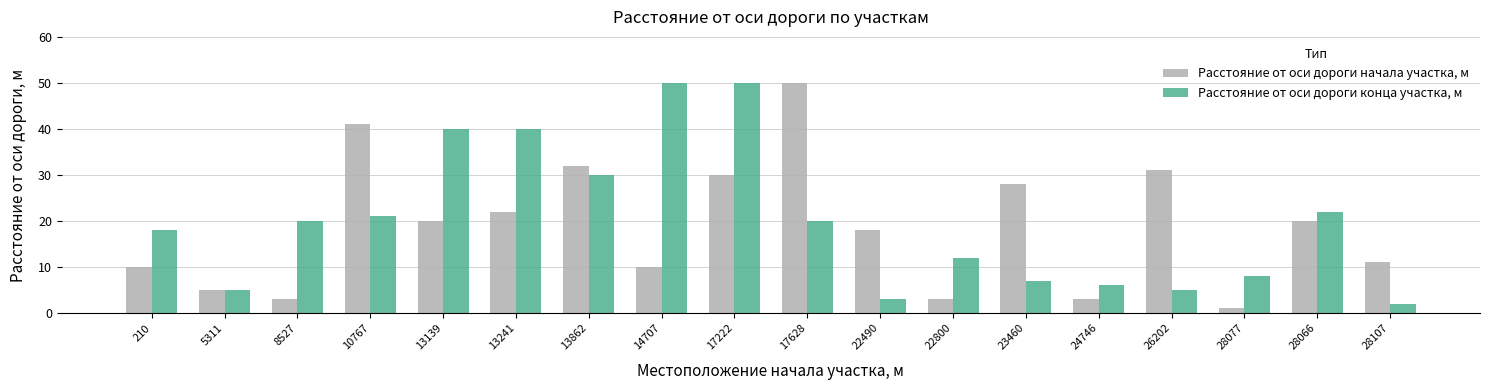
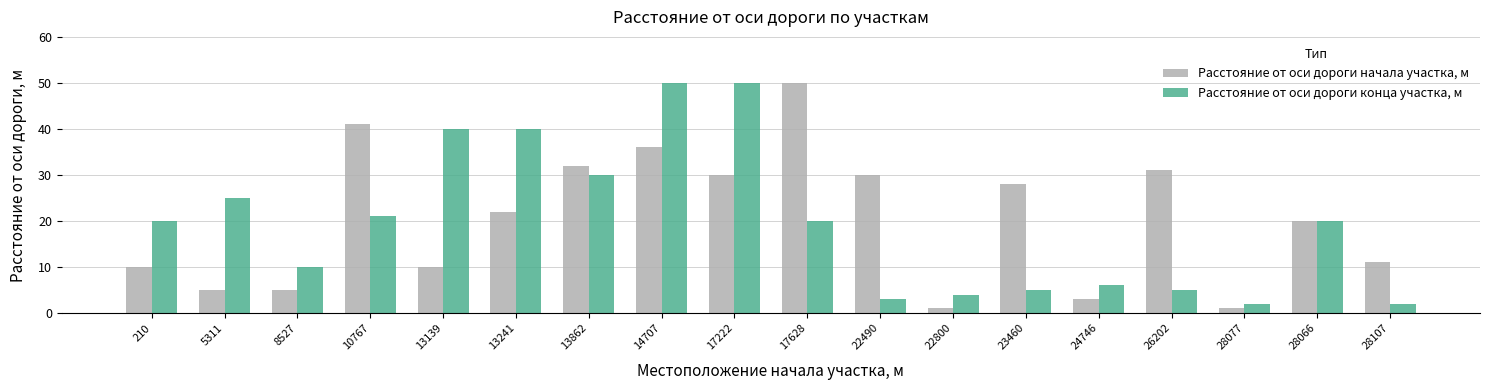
  {
    "Расстояние от оси дороги начала участка, м": {
      "210": 10,
      "5311": 5,
-     "8527": 3,
+     "8527": 5,
      "10767": 41,
-     "13139": 20,
+     "13139": 10,
      "13241": 22,
      "13862": 32,
-     "14707": 10,
+     "14707": 36,
      "17222": 30,
      "17628": 50,
-     "22490": 18,
-     "22800": 3,
+     "22490": 30,
+     "22800": 1,
      "23460": 28,
      "24746": 3,
      "26202": 31,
      "28077": 1,
      "28066": 20,
      "28107": 11
    },
    "Расстояние от оси дороги конца участка, м": {
-     "210": 18,
-     "5311": 5,
-     "8527": 20,
+     "210": 20,
+     "5311": 25,
+     "8527": 10,
      "10767": 21,
      "13139": 40,
      "13241": 40,
      "13862": 30,
      "14707": 50,
      "17222": 50,
      "17628": 20,
      "22490": 3,
-     "22800": 12,
-     "23460": 7,
+     "22800": 4,
+     "23460": 5,
      "24746": 6,
      "26202": 5,
-     "28077": 8,
-     "28066": 22,
+     "28077": 2,
+     "28066": 20,
      "28107": 2
    }
  }
